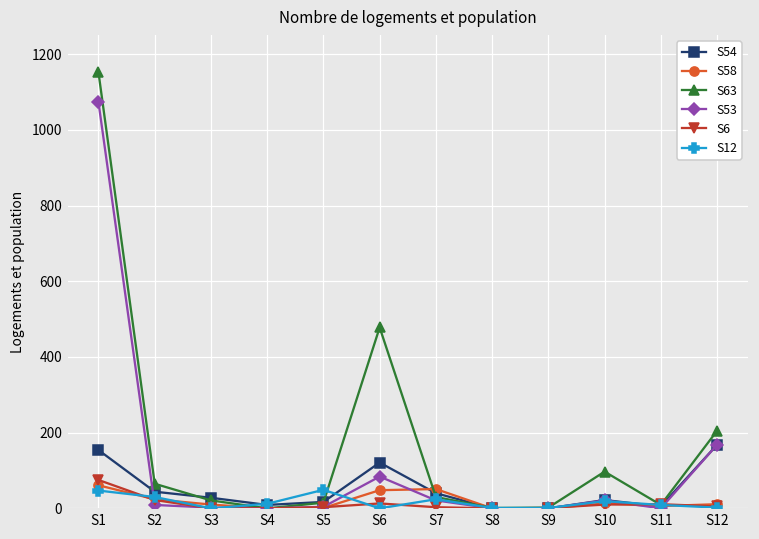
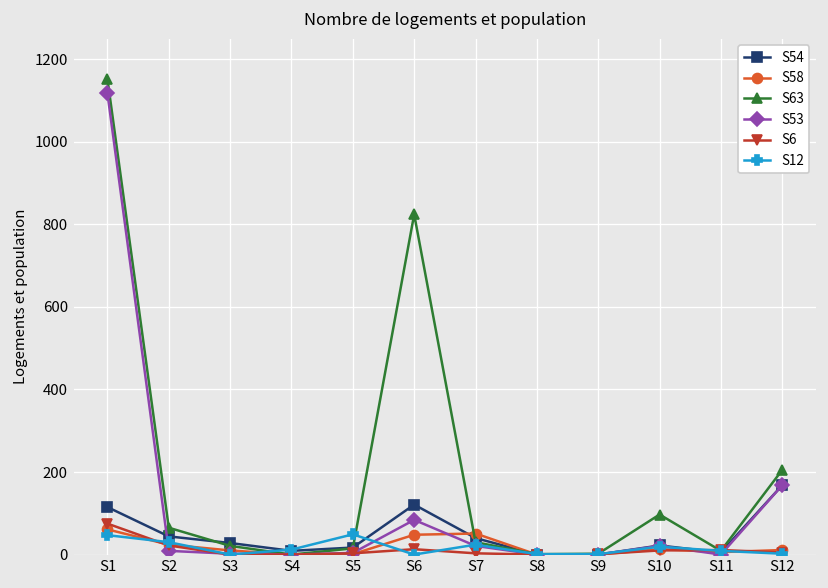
  {
    "S54": {
-     "S1": 150,
+     "S1": 120,
      "S2": 40,
      "S6": 120,
      "S7": 40
    },
    "S63": {
      "S1": 1150,
      "S2": 70,
-     "S6": 480,
+     "S6": 820,
      "S10": 100,
      "S12": 210
    },
    "S53": {
-     "S1": 1070,
+     "S1": 1120,
      "S2": 10,
      "S6": 80
    },
    "S12": {
      "S1": 50,
      "S5": 50,
      "S6": 0
    }
  }
